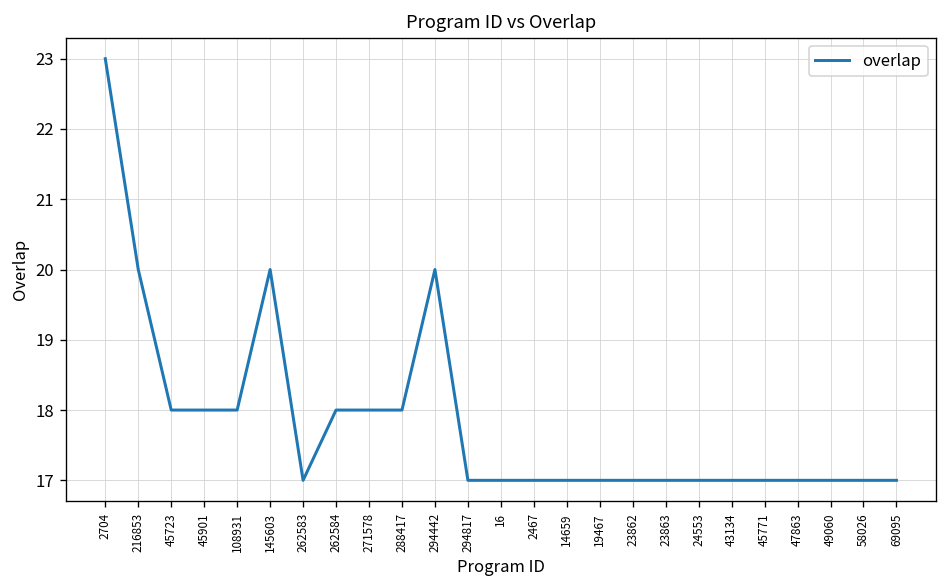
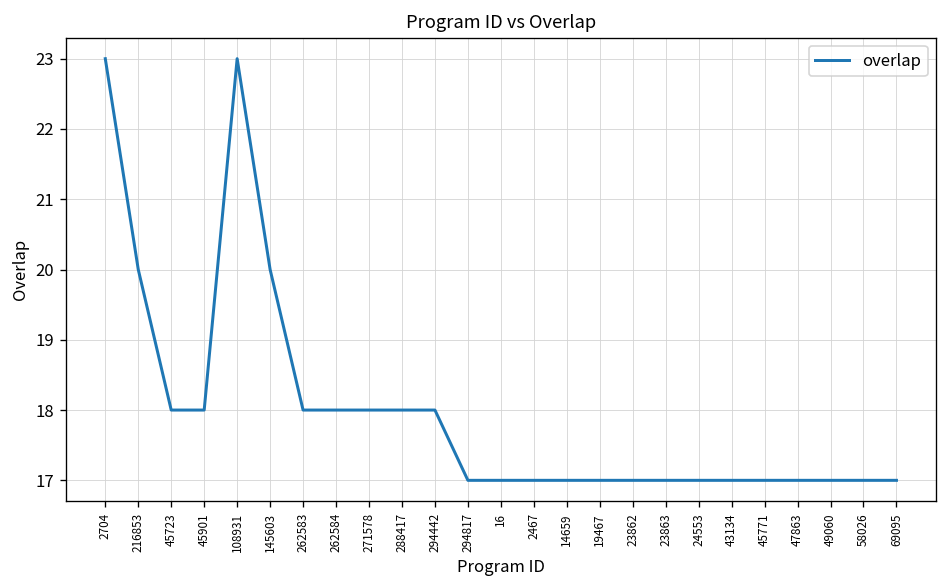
  {
    "2704": 23,
    "216853": 20,
    "45723": 18,
    "45901": 18,
-   "108931": 18,
+   "108931": 23,
    "145603": 20,
-   "262583": 17,
+   "262583": 18,
    "262584": 18,
    "271578": 18,
    "288417": 18,
-   "294442": 20,
+   "294442": 18,
    "294817": 17,
    "16": 17,
    "2467": 17,
    "14659": 17,
    "19467": 17,
    "23862": 17,
    "23863": 17,
    "24553": 17,
    "43134": 17,
    "45771": 17,
    "47863": 17,
    "49060": 17,
    "58026": 17,
    "69095": 17
  }
